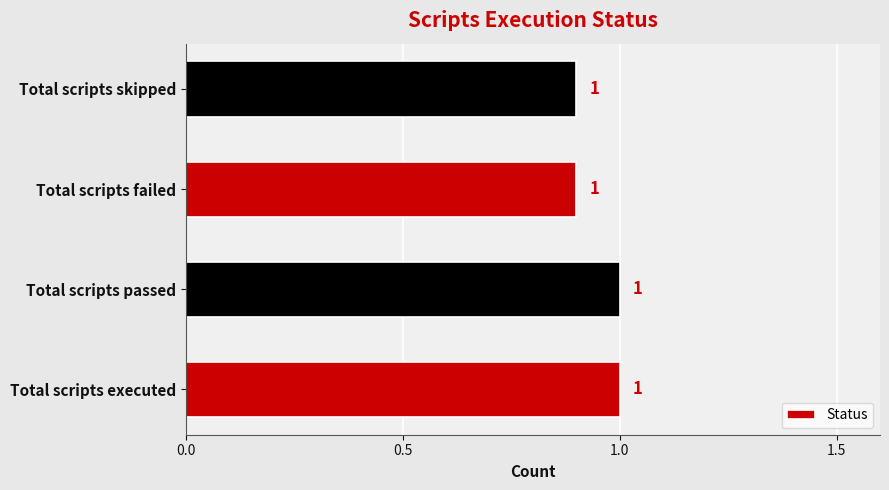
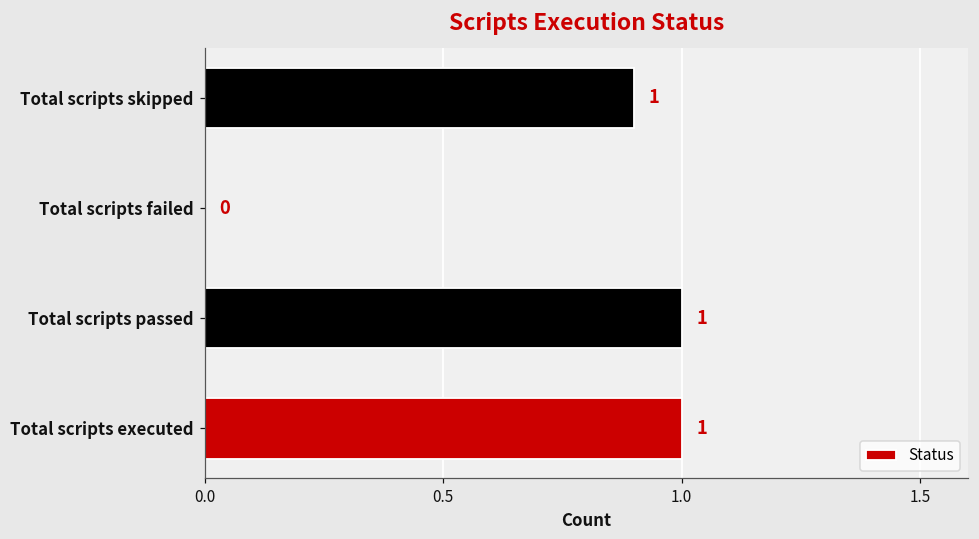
  {
    "Total scripts skipped": 1,
-   "Total scripts failed": 1,
+   "Total scripts failed": 0,
    "Total scripts passed": 1,
    "Total scripts executed": 1
  }
